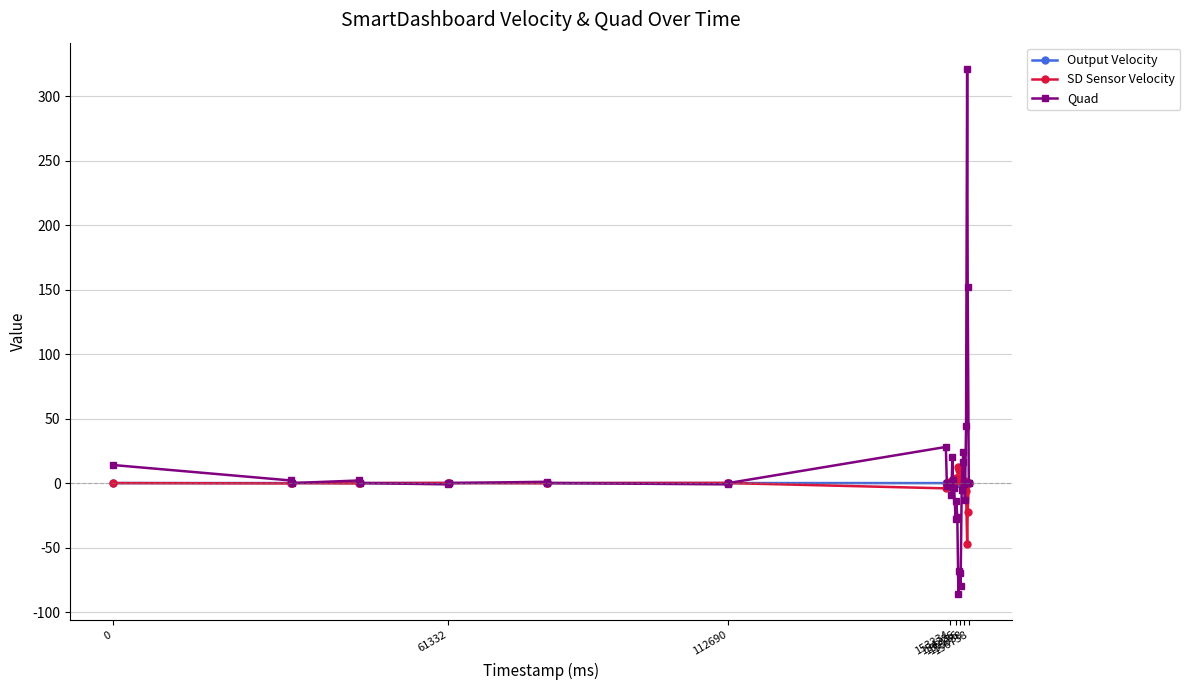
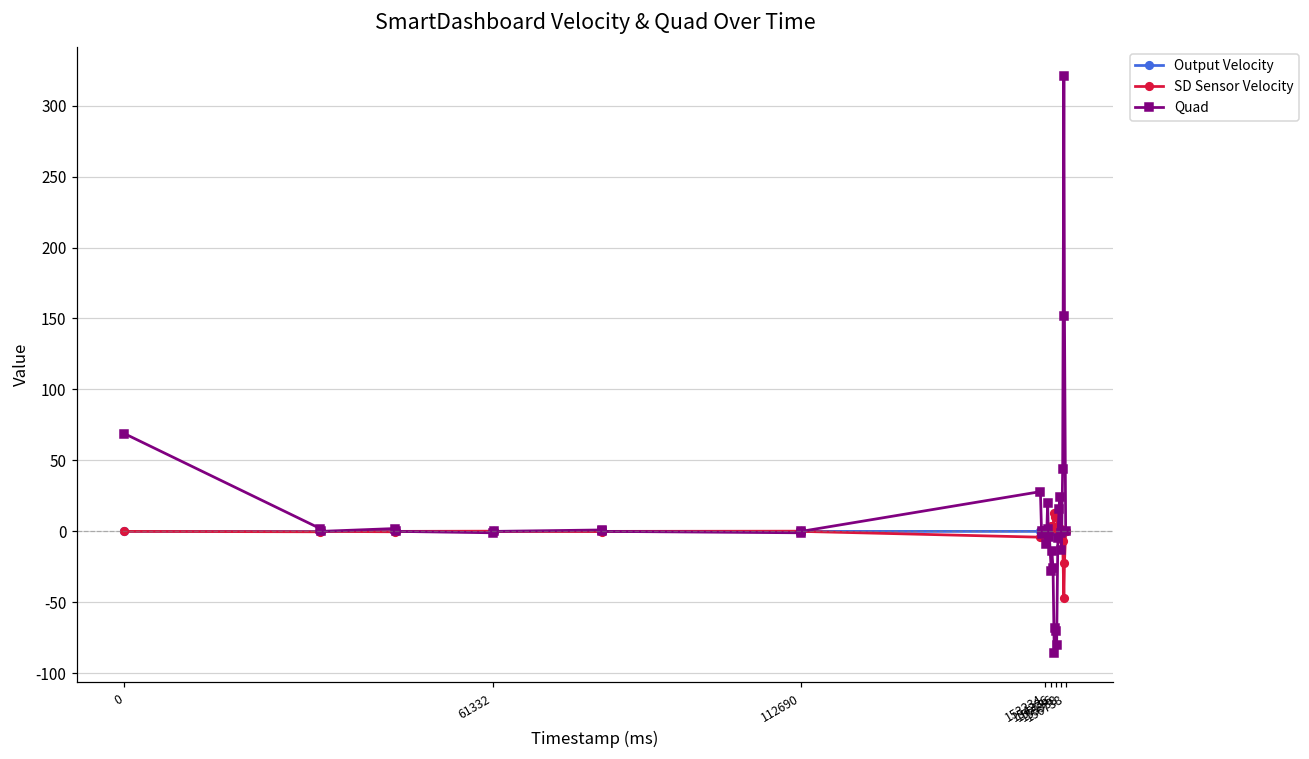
  {
    "SD Sensor Velocity": {
      "154336": 4,
      "155136": 10
    },
    "Quad": {
-     "0": 14,
+     "0": 69,
      "154336": -28,
      "155136": -70
    }
  }
